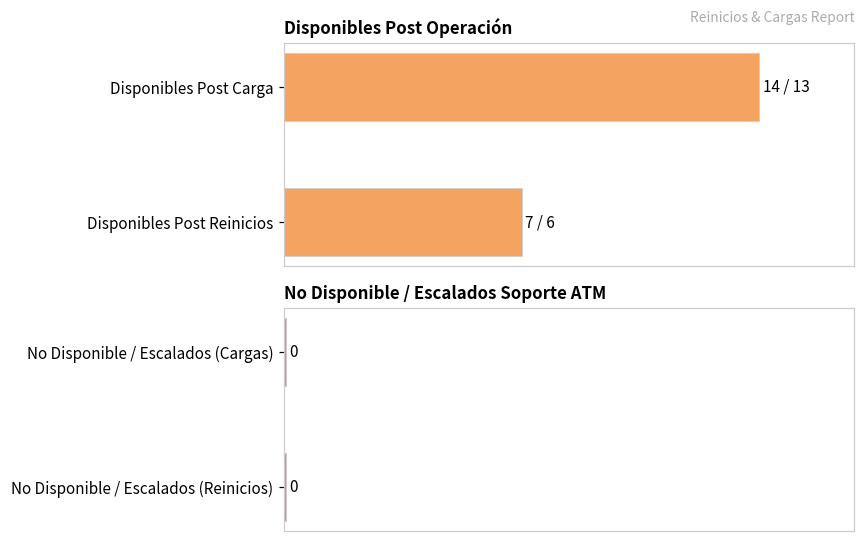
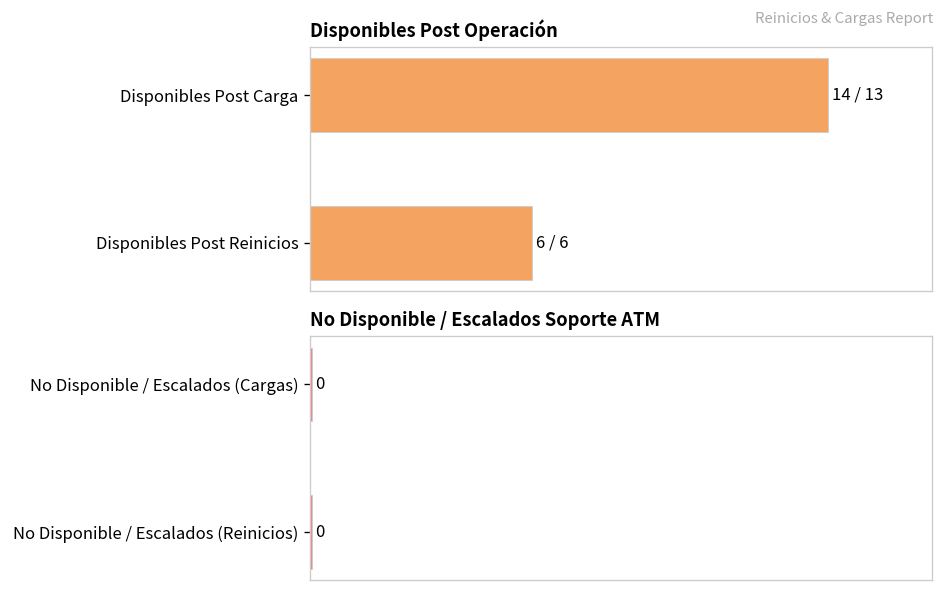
  {
    "Disponibles Post Operación": {
      "Disponibles Post Carga": 14,
-     "Disponibles Post Reinicios": 7
+     "Disponibles Post Reinicios": 6
    },
    "No Disponible / Escalados Soporte ATM": {
      "No Disponible / Escalados (Cargas)": 0,
      "No Disponible / Escalados (Reinicios)": 0
    }
  }
